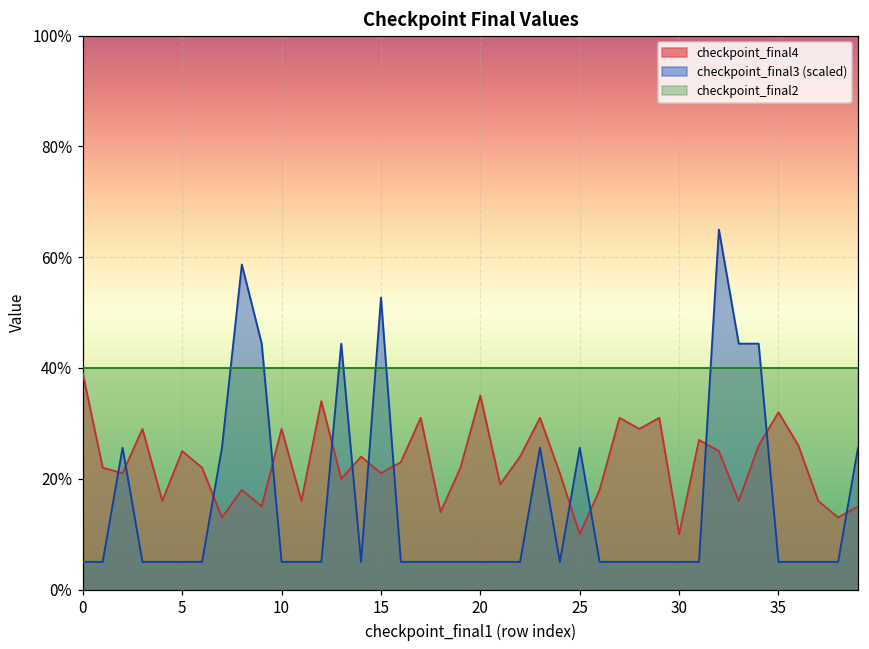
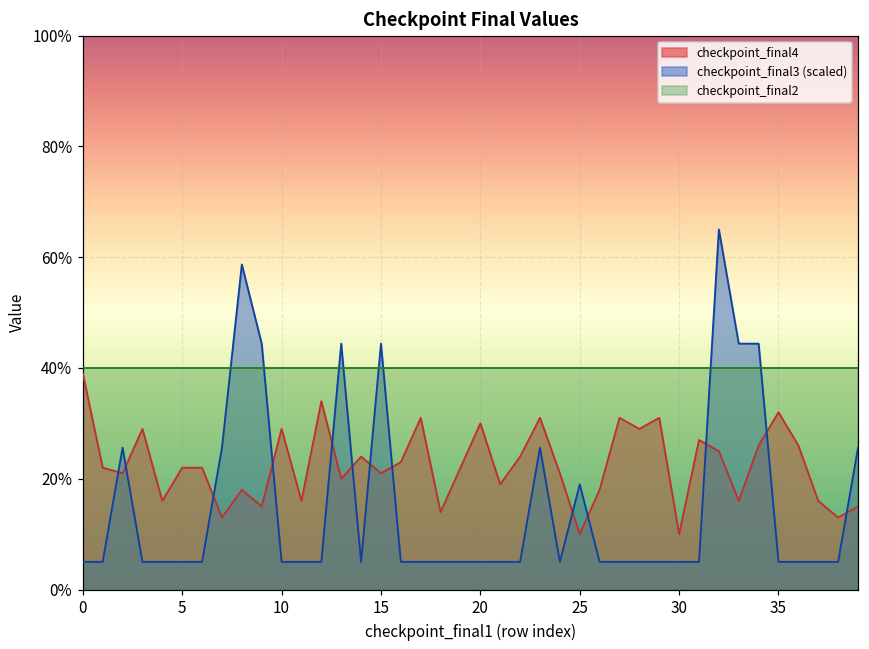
  {
    "checkpoint_final4": {
      "0": "39%",
-     "5": "25%",
+     "5": "22%",
      "10": "29%",
      "15": "21%",
-     "20": "35%",
+     "20": "30%",
      "25": "10%",
      "30": "10%",
      "35": "32%"
    },
    "checkpoint_final3 (scaled)": {
      "0": "5%",
      "5": "5%",
      "10": "5%",
-     "15": "53%",
+     "15": "44%",
      "20": "5%",
-     "25": "26%",
+     "25": "19%",
      "30": "5%",
      "35": "5%"
    },
    "checkpoint_final2": {
      "0": "40%",
      "5": "40%",
      "10": "40%",
      "15": "40%",
      "20": "40%",
      "25": "40%",
      "30": "40%",
      "35": "40%"
    }
  }
